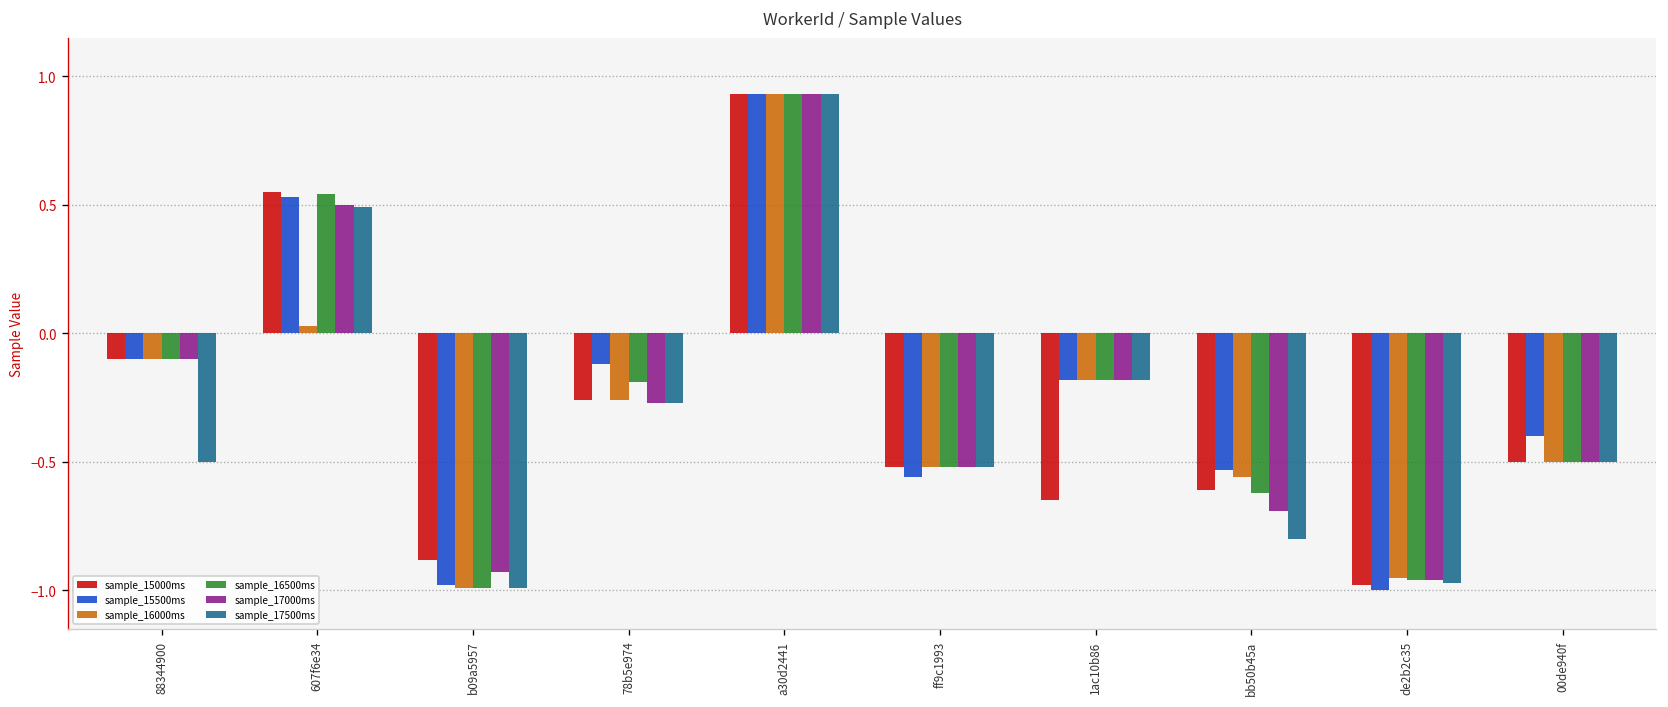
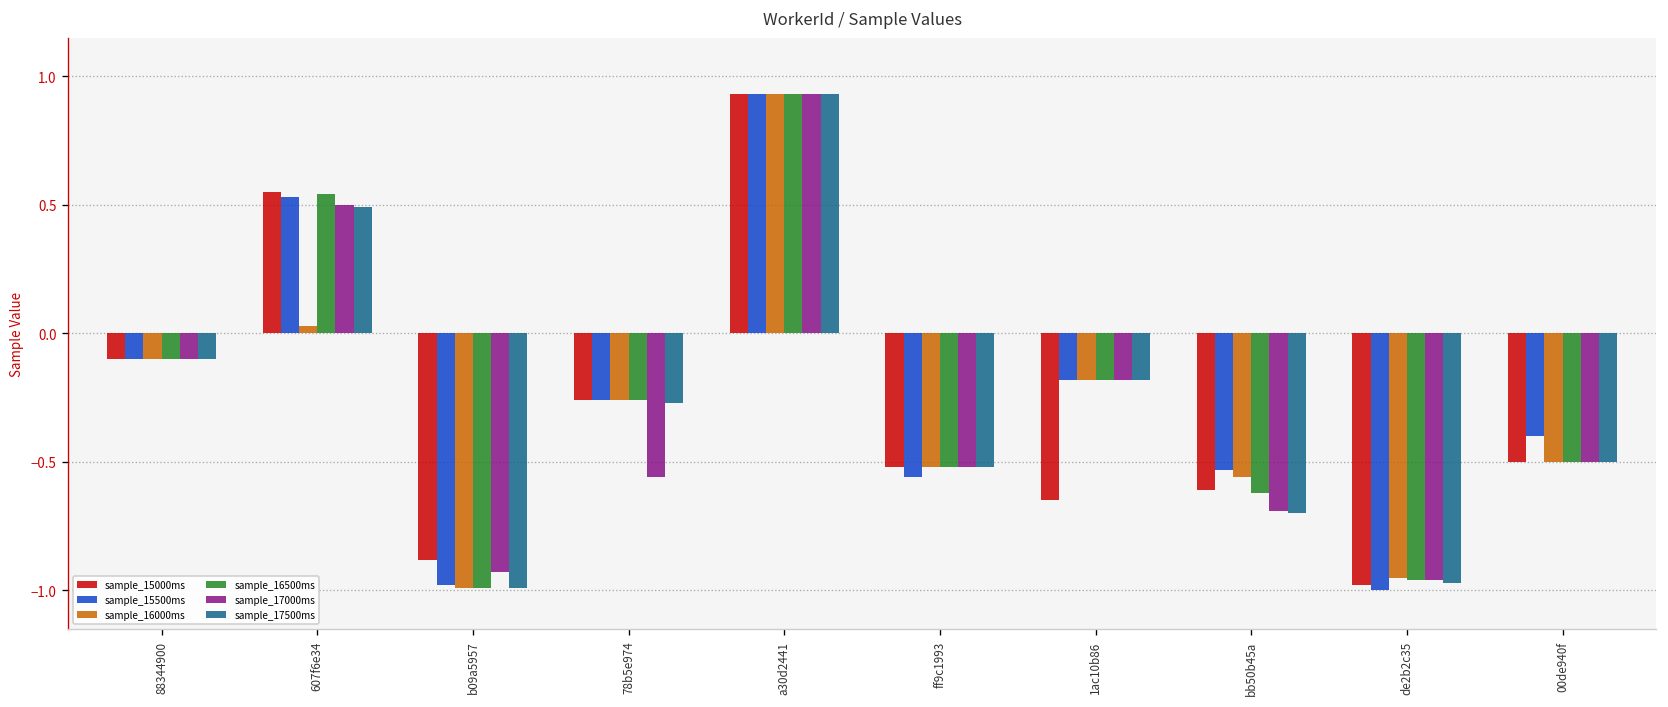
  {
    "sample_15000ms": {
      "88344900": -0.10,
      "607f6e34": 0.55,
      "b09a5957": -0.88,
      "78b5e974": -0.26,
      "a30d2441": 0.93,
      "ff9c1993": -0.52,
      "1ac10b86": -0.65,
      "bb50b45a": -0.61,
      "de2b2c35": -0.98,
      "00de940f": -0.50
    },
    "sample_15500ms": {
      "88344900": -0.10,
      "607f6e34": 0.53,
      "b09a5957": -0.98,
-     "78b5e974": -0.12,
+     "78b5e974": -0.26,
      "a30d2441": 0.93,
      "ff9c1993": -0.56,
      "1ac10b86": -0.18,
      "bb50b45a": -0.53,
      "de2b2c35": -1.00,
      "00de940f": -0.40
    },
    "sample_16000ms": {
      "88344900": -0.10,
      "607f6e34": 0.03,
      "b09a5957": -0.99,
      "78b5e974": -0.26,
      "a30d2441": 0.93,
      "ff9c1993": -0.52,
      "1ac10b86": -0.18,
      "bb50b45a": -0.56,
      "de2b2c35": -0.95,
      "00de940f": -0.50
    },
    "sample_16500ms": {
      "88344900": -0.10,
      "607f6e34": 0.54,
      "b09a5957": -0.99,
-     "78b5e974": -0.19,
+     "78b5e974": -0.26,
      "a30d2441": 0.93,
      "ff9c1993": -0.52,
      "1ac10b86": -0.18,
      "bb50b45a": -0.62,
      "de2b2c35": -0.96,
      "00de940f": -0.50
    },
    "sample_17000ms": {
      "88344900": -0.10,
      "607f6e34": 0.50,
      "b09a5957": -0.93,
-     "78b5e974": -0.27,
+     "78b5e974": -0.56,
      "a30d2441": 0.93,
      "ff9c1993": -0.52,
      "1ac10b86": -0.18,
      "bb50b45a": -0.69,
      "de2b2c35": -0.96,
      "00de940f": -0.50
    },
    "sample_17500ms": {
-     "88344900": -0.5,
+     "88344900": -0.1,
      "607f6e34": 0.5,
      "b09a5957": -1.0,
      "78b5e974": -0.27,
      "a30d2441": 0.93,
      "ff9c1993": -0.52,
      "1ac10b86": -0.18,
-     "bb50b45a": -0.8,
+     "bb50b45a": -0.7,
      "de2b2c35": -0.97,
      "00de940f": -0.5
    }
  }
